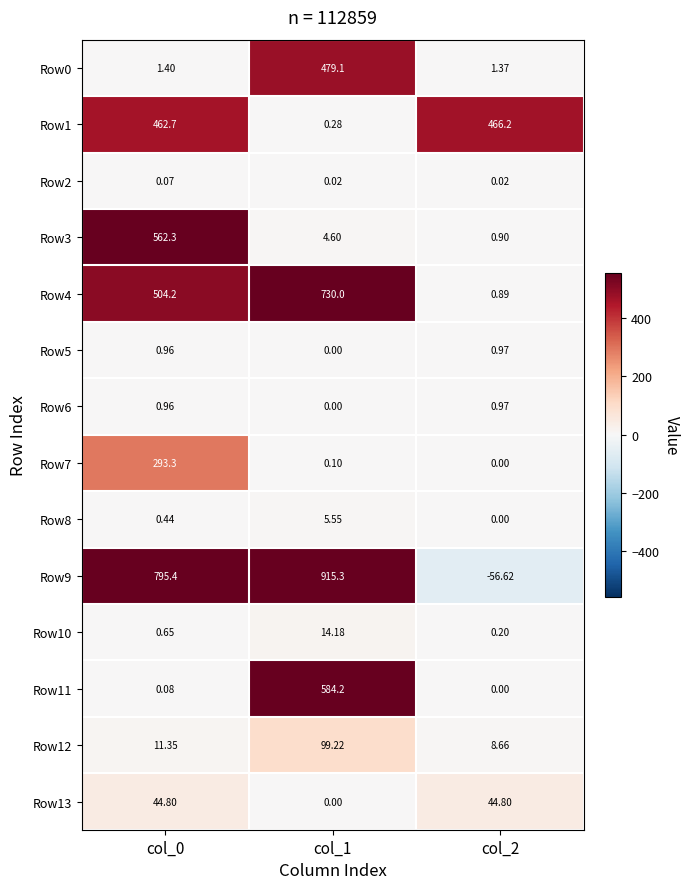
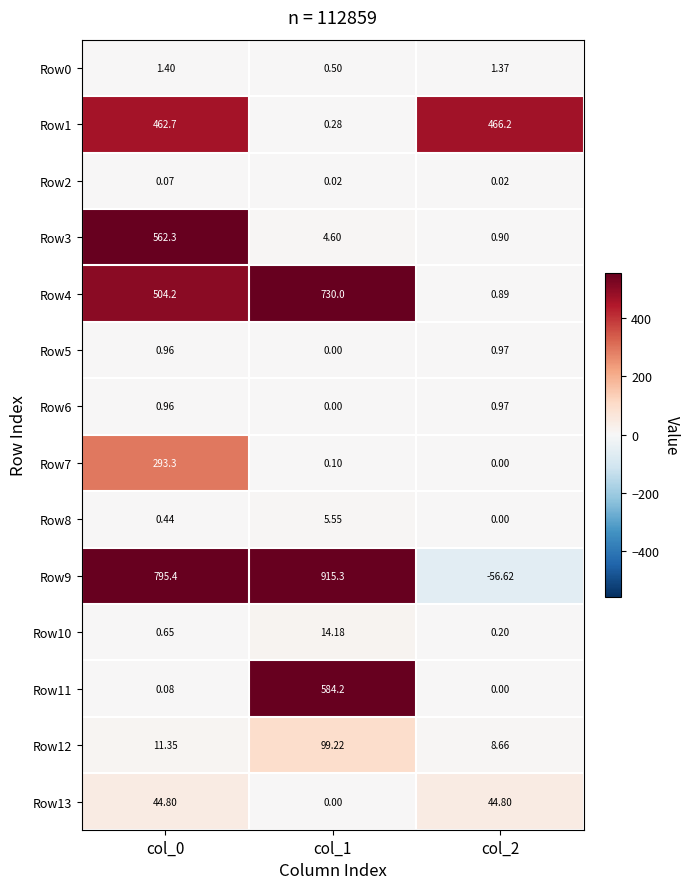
  {
    "Row0": {
      "col_0": 1.40,
-     "col_1": 479.1,
+     "col_1": 0.50,
      "col_2": 1.37
    },
    "Row1": {
      "col_0": 462.7,
      "col_1": 0.28,
      "col_2": 466.2
    },
    "Row2": {
      "col_0": 0.07,
      "col_1": 0.02,
      "col_2": 0.02
    },
    "Row3": {
      "col_0": 562.3,
      "col_1": 4.60,
      "col_2": 0.90
    },
    "Row4": {
      "col_0": 504.2,
      "col_1": 730.0,
      "col_2": 0.89
    },
    "Row5": {
      "col_0": 0.96,
      "col_1": 0.00,
      "col_2": 0.97
    },
    "Row6": {
      "col_0": 0.96,
      "col_1": 0.00,
      "col_2": 0.97
    },
    "Row7": {
      "col_0": 293.3,
      "col_1": 0.10,
      "col_2": 0.00
    },
    "Row8": {
      "col_0": 0.44,
      "col_1": 5.55,
      "col_2": 0.00
    },
    "Row9": {
      "col_0": 795.4,
      "col_1": 915.3,
      "col_2": -56.62
    },
    "Row10": {
      "col_0": 0.65,
      "col_1": 14.18,
      "col_2": 0.20
    },
    "Row11": {
      "col_0": 0.08,
      "col_1": 584.2,
      "col_2": 0.00
    },
    "Row12": {
      "col_0": 11.35,
      "col_1": 99.22,
      "col_2": 8.66
    },
    "Row13": {
      "col_0": 44.80,
      "col_1": 0.00,
      "col_2": 44.80
    }
  }
